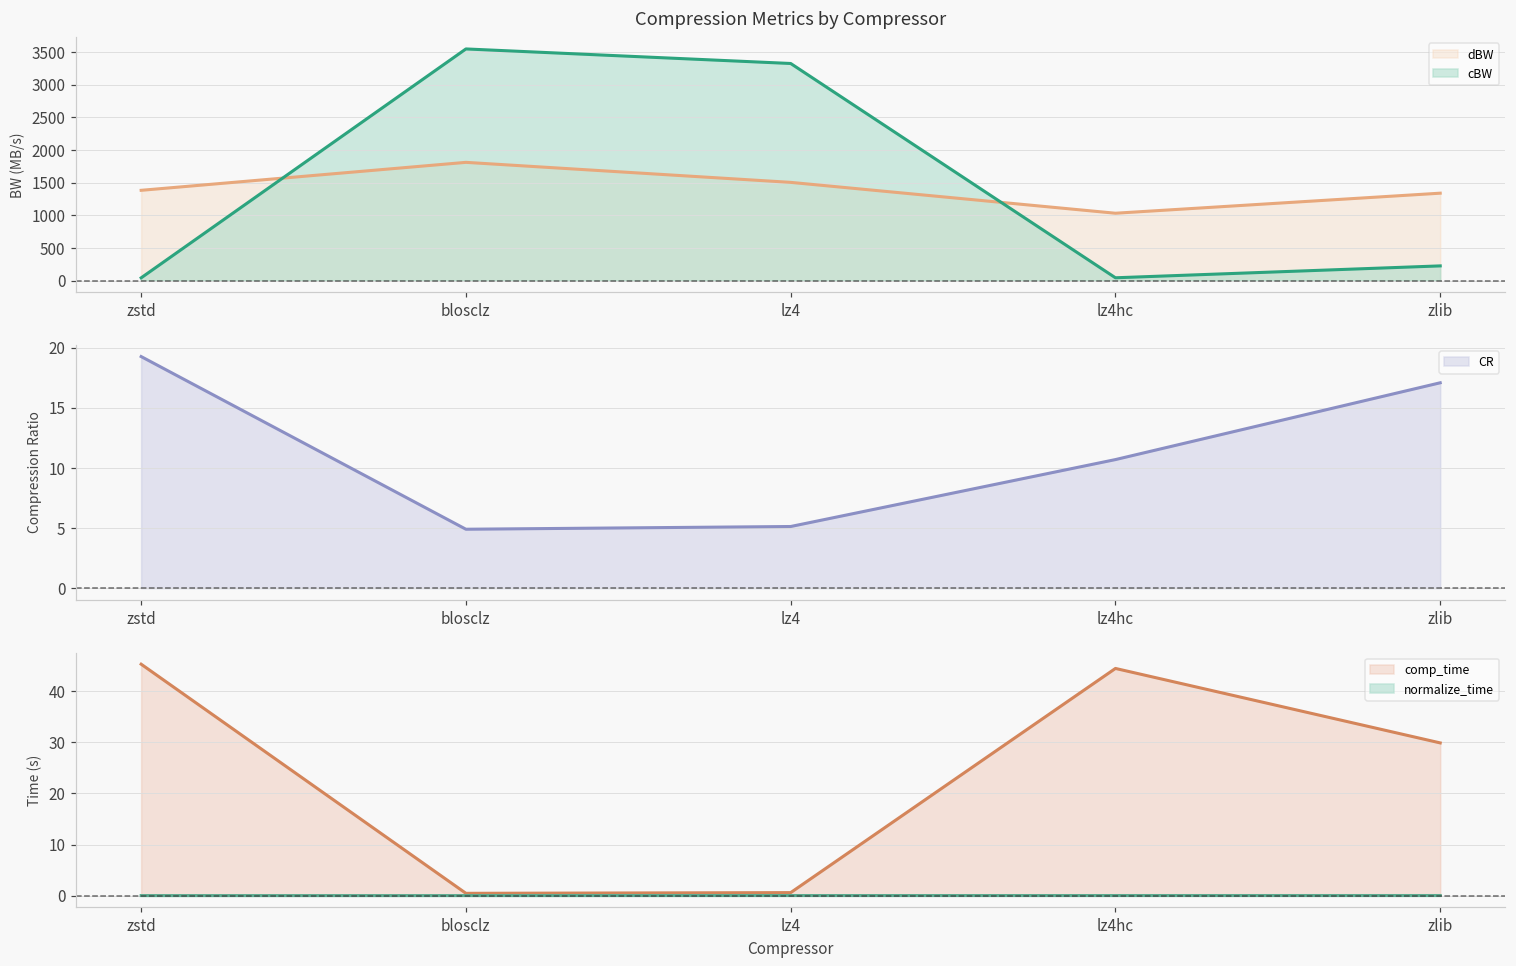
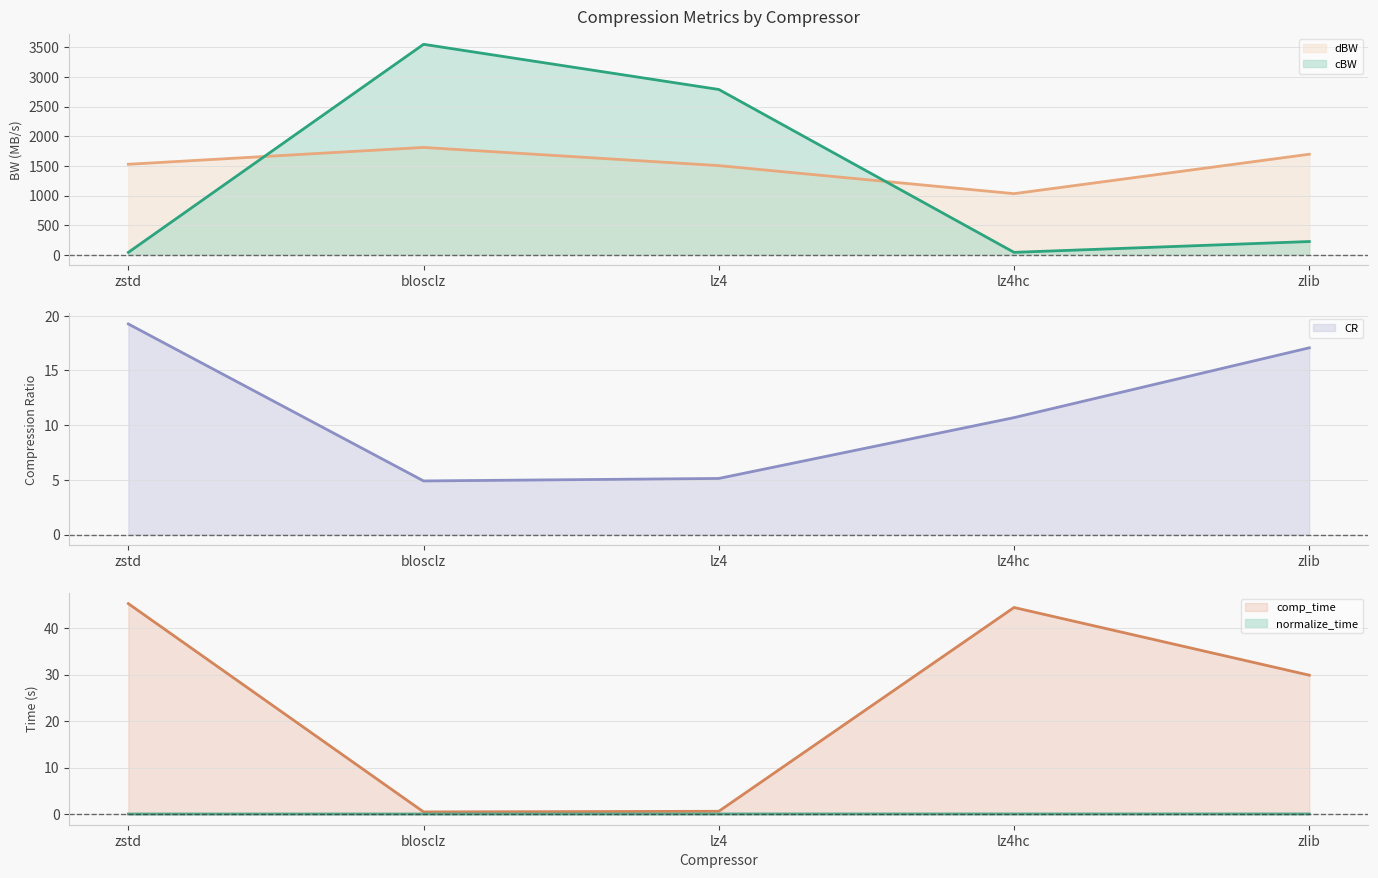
  {
    "Compression Metrics by Compressor": {
      "dBW": {
-       "zstd": 1400,
+       "zstd": 1500,
        "blosclz": 1800,
        "lz4": 1500,
        "lz4hc": 1000,
-       "zlib": 1300
+       "zlib": 1700
      },
      "cBW": {
        "zstd": 0,
        "blosclz": 3500,
-       "lz4": 3300,
+       "lz4": 2800,
        "lz4hc": 0,
        "zlib": 200
      }
    }
  }
